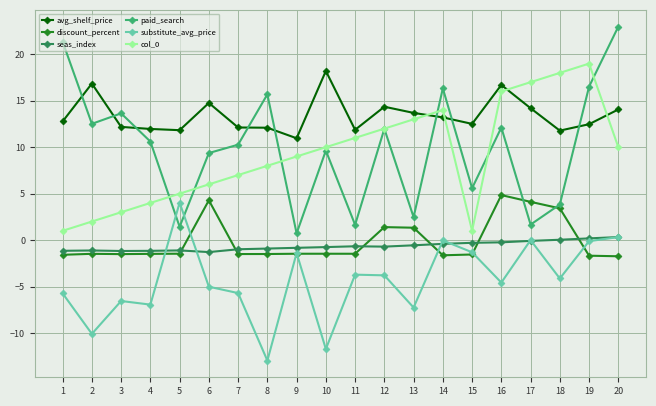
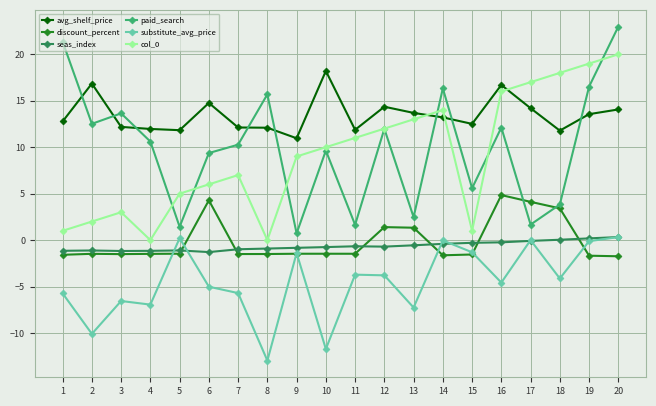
  {
    "avg_shelf_price": {
      "1": 13,
      "2": 17,
      "3": 12,
      "4": 12,
      "5": 12,
      "6": 15,
      "7": 12,
      "8": 12,
      "9": 11,
      "10": 18,
      "11": 12,
      "12": 14,
      "13": 14,
      "14": 13,
      "15": 13,
      "16": 17,
      "17": 14,
      "18": 12,
-     "19": 12,
+     "19": 14,
      "20": 14
    },
    "substitute_avg_price": {
      "1": -6,
      "2": -10,
      "3": -7,
      "4": -7,
-     "5": 4,
+     "5": 0,
      "6": -5,
      "7": -6,
      "8": -13,
      "10": -12,
      "11": -4,
      "12": -4,
      "13": -7,
      "14": 0,
      "16": -5,
      "18": -4,
      "19": 0
    },
    "col_0": {
      "1": 1,
      "2": 2,
      "3": 3,
-     "4": 4,
+     "4": 0,
      "5": 5,
      "6": 6,
      "7": 7,
-     "8": 8,
+     "8": 0,
      "9": 9,
      "10": 10,
      "11": 11,
      "13": 13,
      "14": 14,
      "15": 1,
      "16": 16,
      "17": 17,
      "18": 18,
      "19": 19,
-     "20": 10
+     "20": 20
    }
  }
